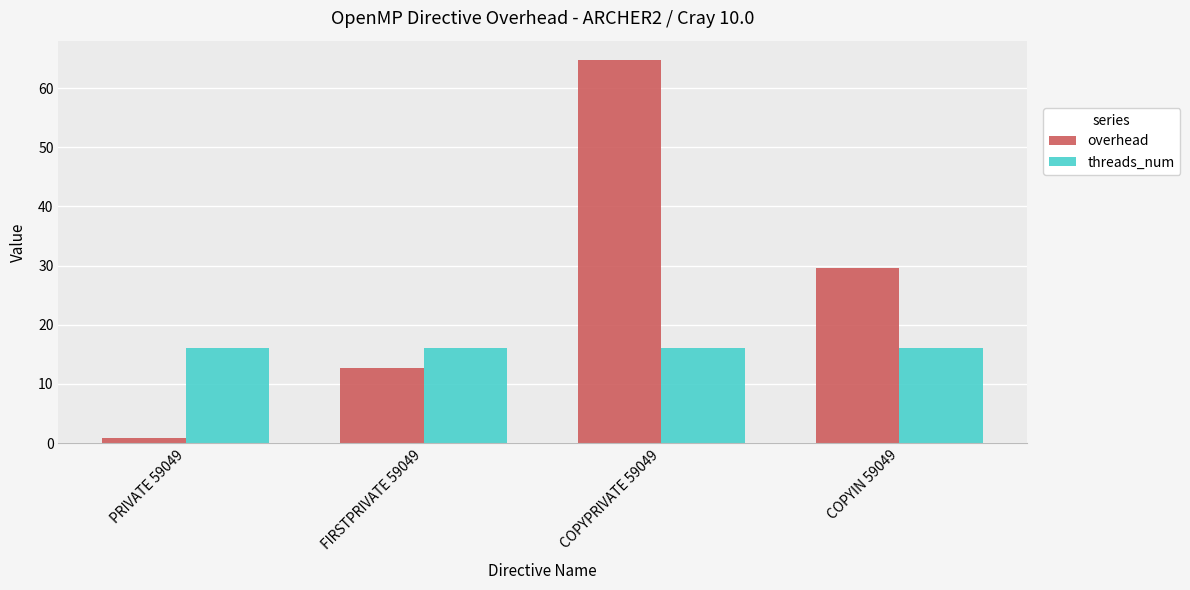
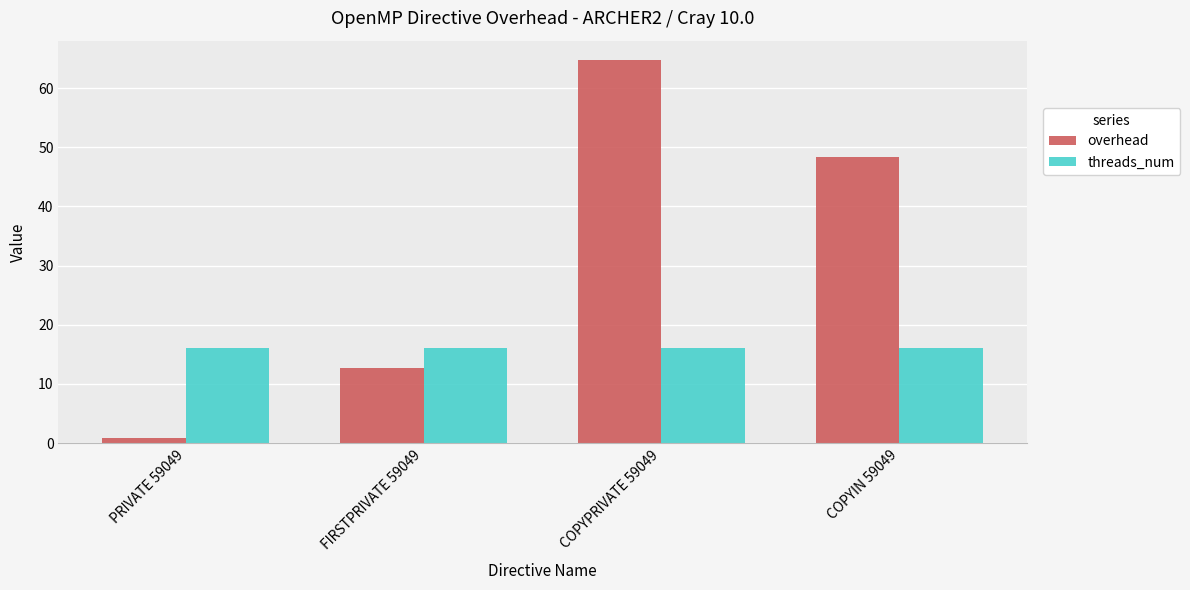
  {
    "overhead": {
      "PRIVATE 59049": 1,
      "FIRSTPRIVATE 59049": 13,
      "COPYPRIVATE 59049": 65,
-     "COPYIN 59049": 30
+     "COPYIN 59049": 48
    },
    "threads_num": {
      "PRIVATE 59049": 16,
      "FIRSTPRIVATE 59049": 16,
      "COPYPRIVATE 59049": 16,
      "COPYIN 59049": 16
    }
  }
